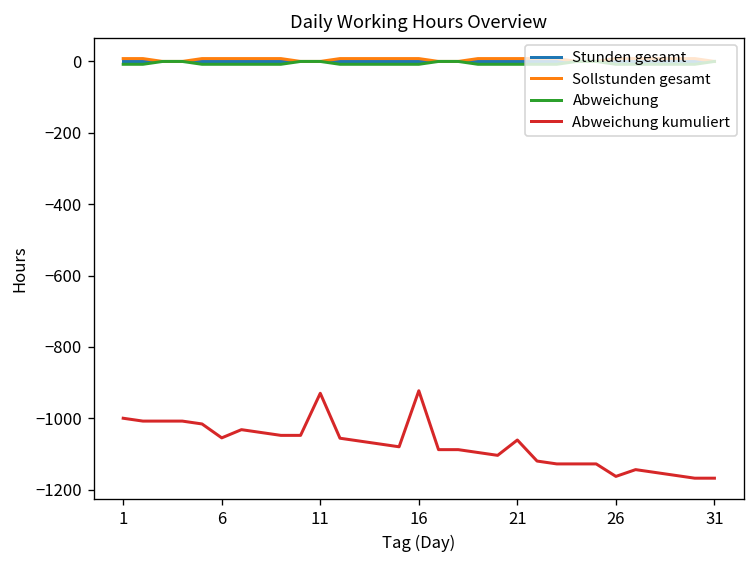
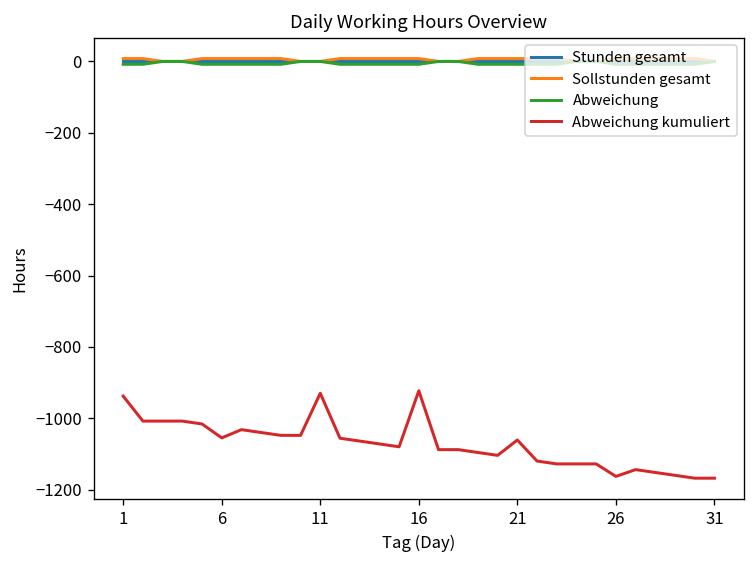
  {
    "Abweichung kumuliert": {
-     "1": -1000,
+     "1": -940,
      "6": -1060,
      "11": -930,
      "16": -920,
      "21": -1060,
      "26": -1160,
      "31": -1170
    }
  }
